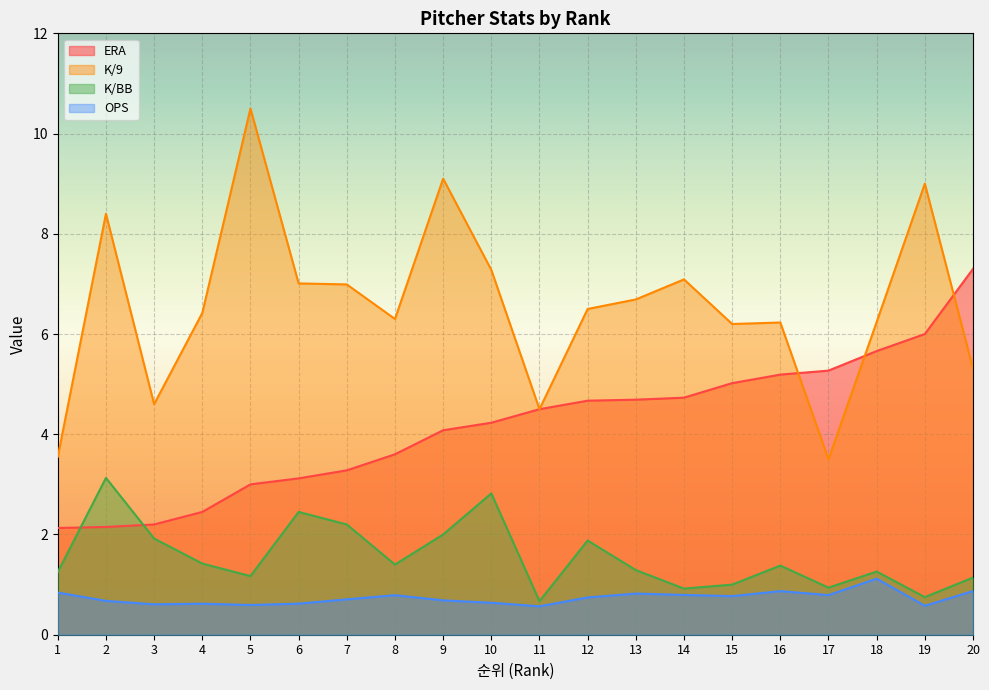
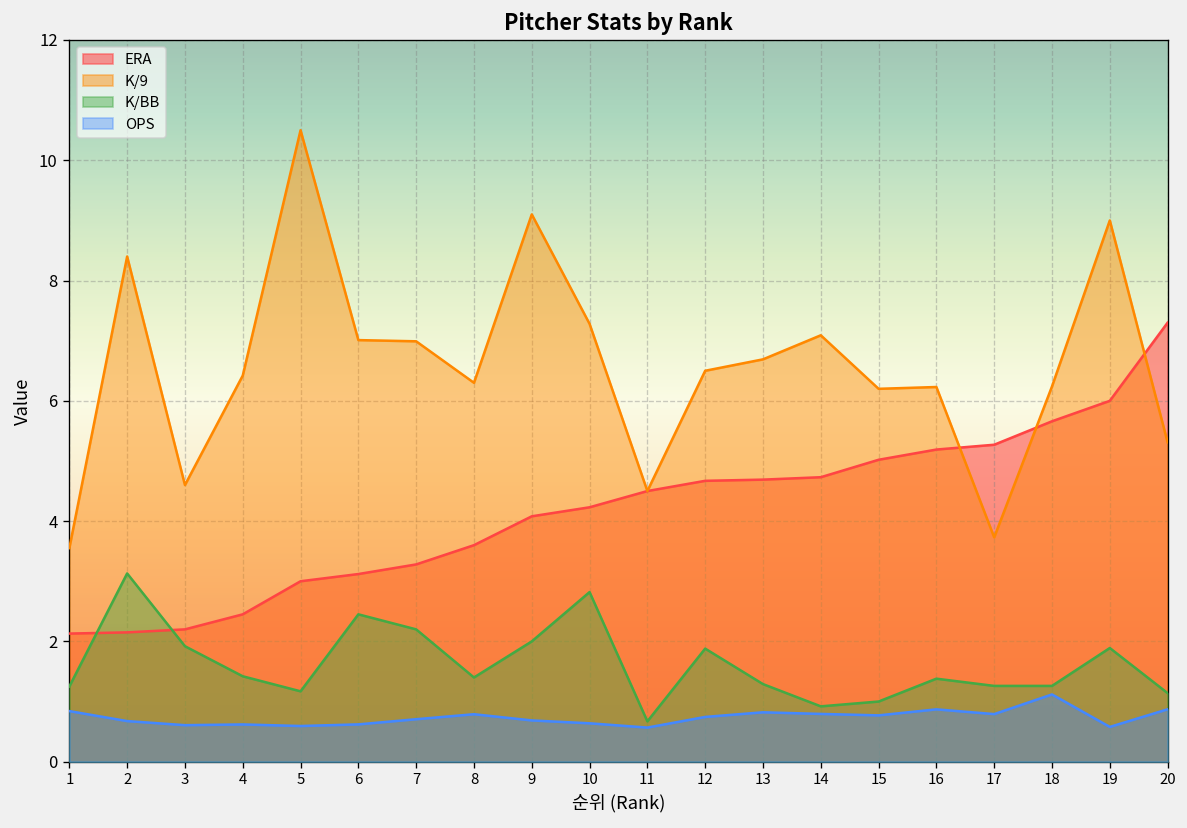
  {
    "ERA": {
      "1": 2.1,
      "2": 2.2,
      "3": 2.2,
      "4": 2.5,
      "5": 3.0,
      "6": 3.1,
      "7": 3.3,
      "8": 3.6,
      "9": 4.1,
      "10": 4.2,
      "12": 4.7,
      "13": 4.7,
      "14": 4.7,
      "15": 5.0,
      "16": 5.2,
      "17": 5.3,
      "18": 5.7,
      "19": 6.0,
      "20": 7.3
    },
    "K/9": {
      "1": 3.6,
      "2": 8.4,
      "3": 4.6,
      "4": 6.4,
      "5": 10.5,
      "6": 7.0,
      "7": 7.0,
      "8": 6.3,
      "9": 9.1,
      "10": 7.3,
      "12": 6.5,
      "13": 6.7,
      "14": 7.1,
      "15": 6.2,
      "16": 6.2,
-     "17": 3.5,
+     "17": 3.7,
      "18": 6.2,
      "19": 9.0,
      "20": 5.3
    },
    "K/BB": {
      "1": 1.3,
      "2": 3.1,
      "3": 1.9,
      "4": 1.4,
      "5": 1.2,
      "6": 2.5,
      "7": 2.2,
      "8": 1.4,
      "9": 2.0,
      "10": 2.8,
      "11": 0.7,
      "12": 1.9,
      "13": 1.3,
      "14": 0.9,
      "15": 1.0,
      "16": 1.4,
-     "17": 0.9,
+     "17": 1.3,
      "18": 1.3,
-     "19": 0.8,
+     "19": 1.9,
      "20": 1.1
    },
    "OPS": {
      "1": 0.8,
      "2": 0.7,
      "3": 0.6,
      "4": 0.6,
      "5": 0.6,
      "6": 0.6,
      "7": 0.7,
      "8": 0.8,
      "9": 0.7,
      "10": 0.6,
      "11": 0.6,
      "12": 0.7,
      "13": 0.8,
      "14": 0.8,
      "15": 0.8,
      "16": 0.9,
      "17": 0.8,
      "18": 1.1,
      "19": 0.6,
      "20": 0.9
    }
  }
